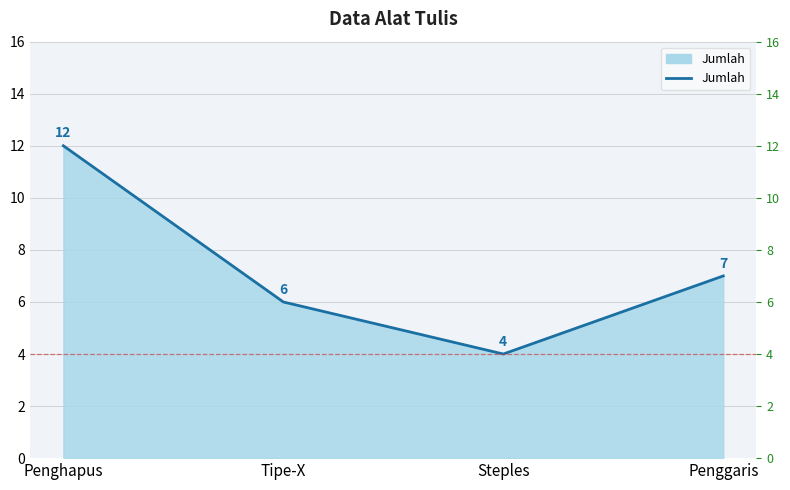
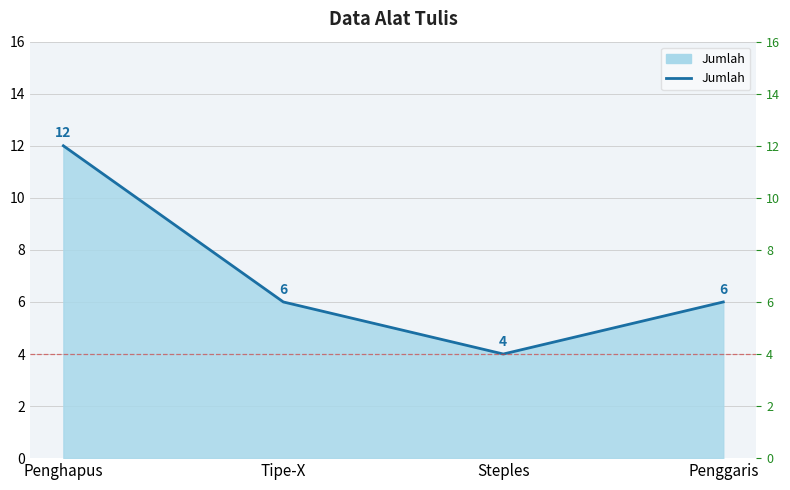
  {
    "Penghapus": 12,
    "Tipe-X": 6,
    "Steples": 4,
-   "Penggaris": 7
+   "Penggaris": 6
  }
